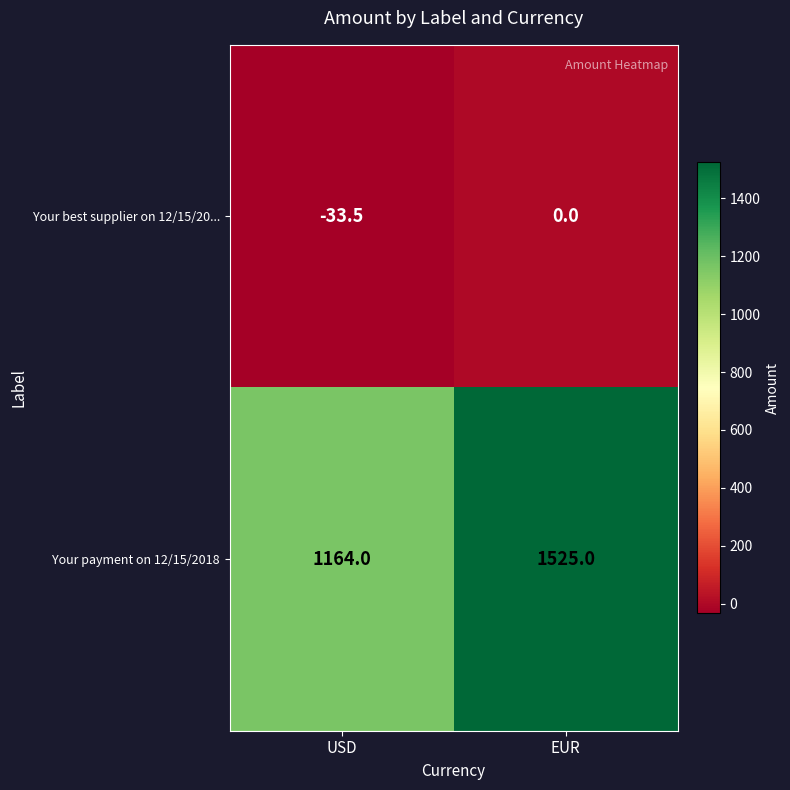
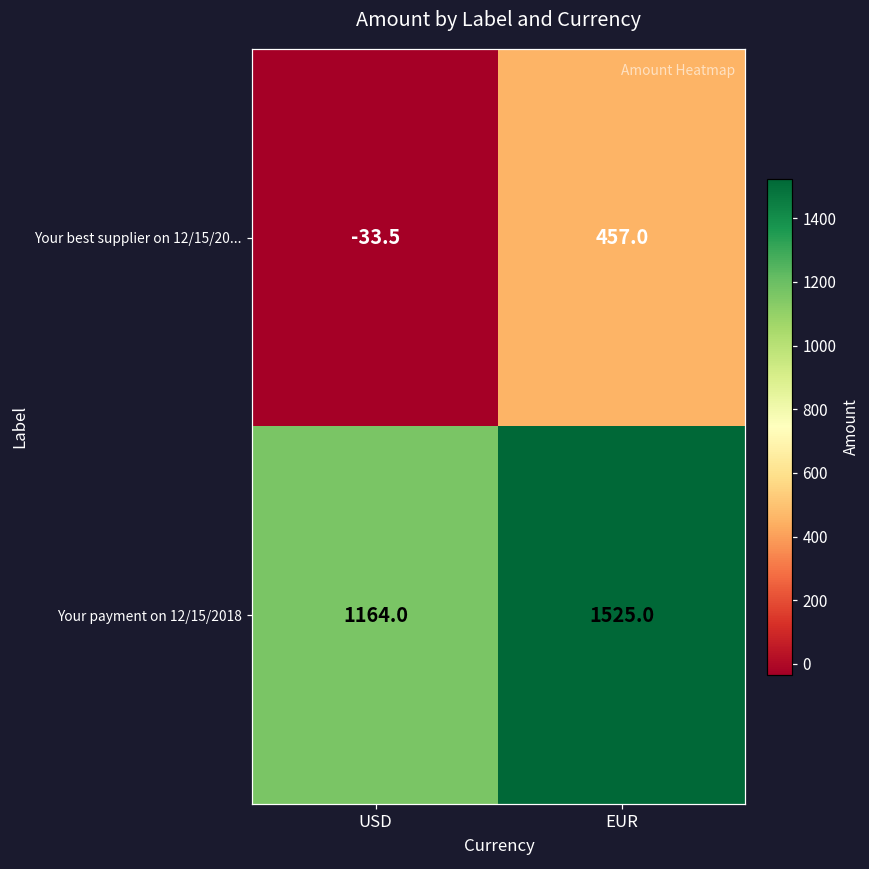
  {
    "Your best supplier on 12/15/20...": {
      "USD": -33.5,
-     "EUR": 0.0
+     "EUR": 457.0
    },
    "Your payment on 12/15/2018": {
      "USD": 1164.0,
      "EUR": 1525.0
    }
  }
